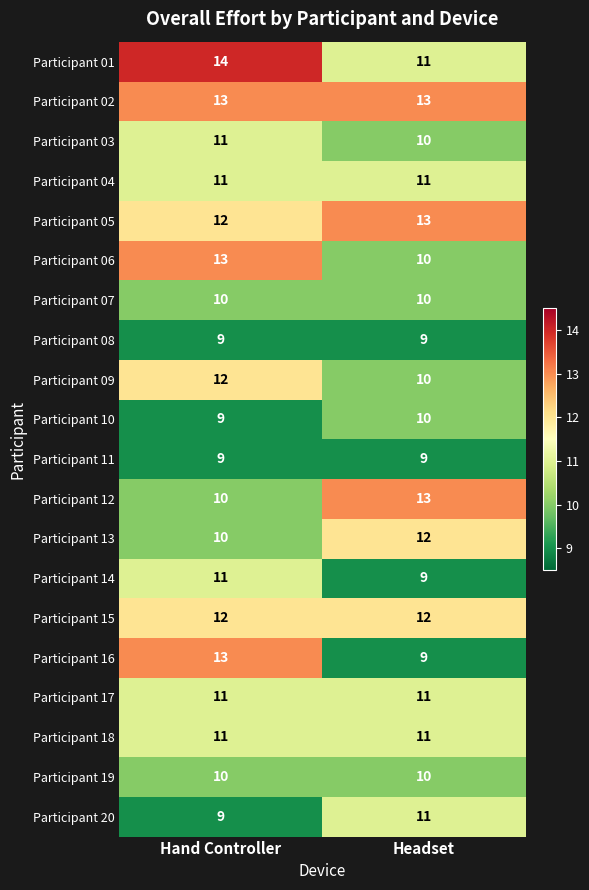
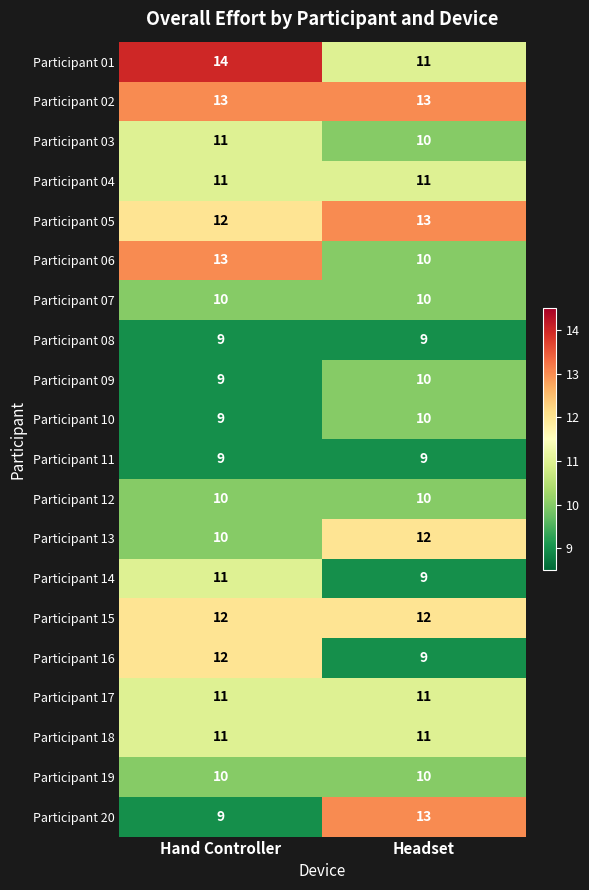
  {
    "Participant 01": {
      "Hand Controller": 14,
      "Headset": 11
    },
    "Participant 02": {
      "Hand Controller": 13,
      "Headset": 13
    },
    "Participant 03": {
      "Hand Controller": 11,
      "Headset": 10
    },
    "Participant 04": {
      "Hand Controller": 11,
      "Headset": 11
    },
    "Participant 05": {
      "Hand Controller": 12,
      "Headset": 13
    },
    "Participant 06": {
      "Hand Controller": 13,
      "Headset": 10
    },
    "Participant 07": {
      "Hand Controller": 10,
      "Headset": 10
    },
    "Participant 08": {
      "Hand Controller": 9,
      "Headset": 9
    },
    "Participant 09": {
-     "Hand Controller": 12,
+     "Hand Controller": 9,
      "Headset": 10
    },
    "Participant 10": {
      "Hand Controller": 9,
      "Headset": 10
    },
    "Participant 11": {
      "Hand Controller": 9,
      "Headset": 9
    },
    "Participant 12": {
      "Hand Controller": 10,
-     "Headset": 13
+     "Headset": 10
    },
    "Participant 13": {
      "Hand Controller": 10,
      "Headset": 12
    },
    "Participant 14": {
      "Hand Controller": 11,
      "Headset": 9
    },
    "Participant 15": {
      "Hand Controller": 12,
      "Headset": 12
    },
    "Participant 16": {
-     "Hand Controller": 13,
+     "Hand Controller": 12,
      "Headset": 9
    },
    "Participant 17": {
      "Hand Controller": 11,
      "Headset": 11
    },
    "Participant 18": {
      "Hand Controller": 11,
      "Headset": 11
    },
    "Participant 19": {
      "Hand Controller": 10,
      "Headset": 10
    },
    "Participant 20": {
      "Hand Controller": 9,
-     "Headset": 11
+     "Headset": 13
    }
  }
